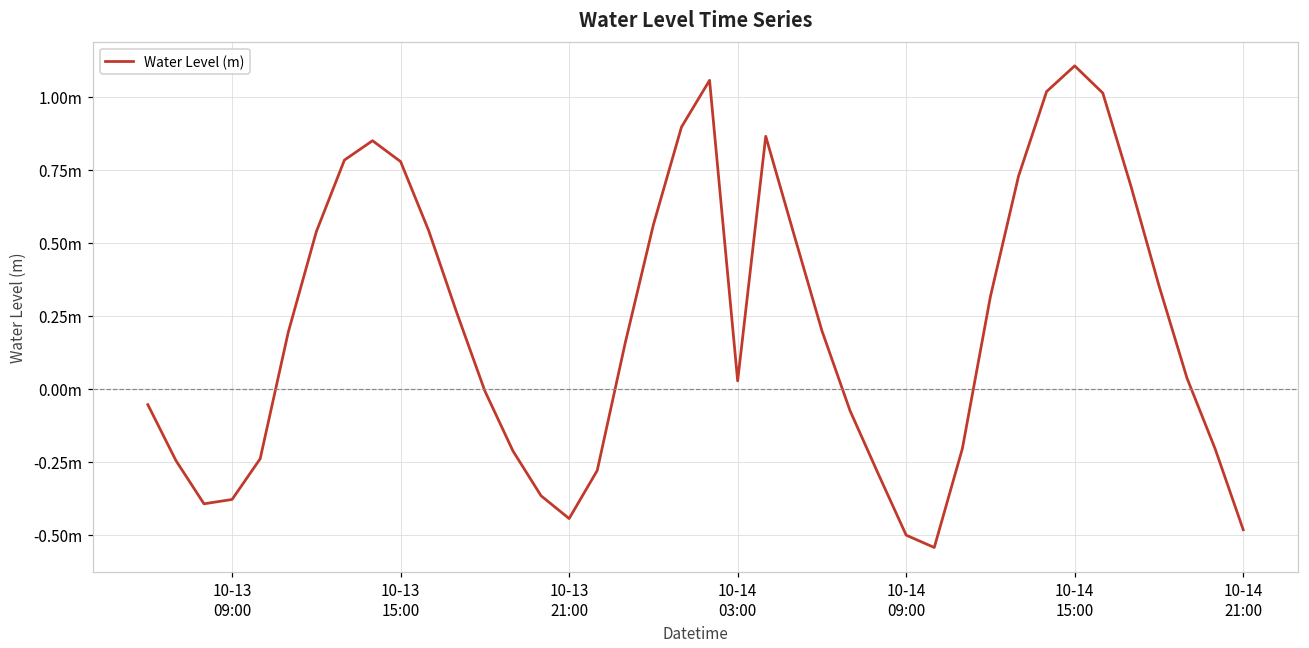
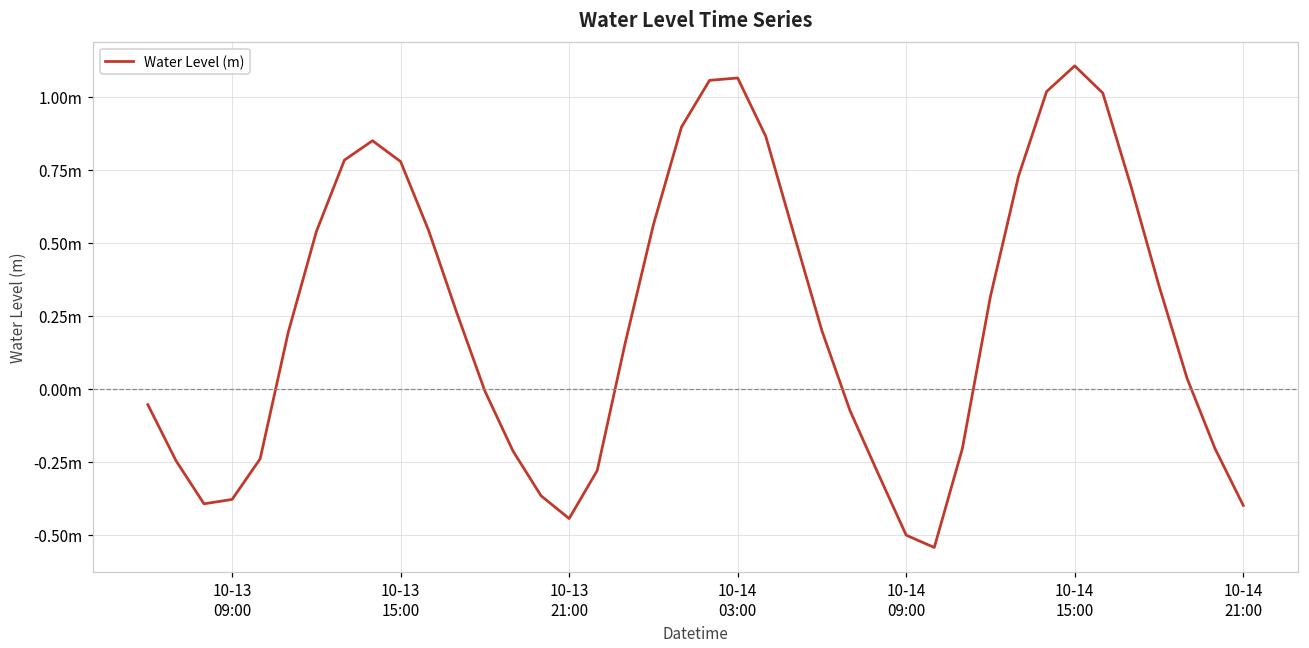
  {
    "10-13 09:00": "-0.38m",
    "10-13 15:00": "0.78m",
    "10-13 21:00": "-0.44m",
-   "10-14 03:00": "0.03m",
+   "10-14 03:00": "1.06m",
    "10-14 09:00": "-0.50m",
    "10-14 15:00": "1.11m",
-   "10-14 21:00": "-0.48m"
+   "10-14 21:00": "-0.40m"
  }
